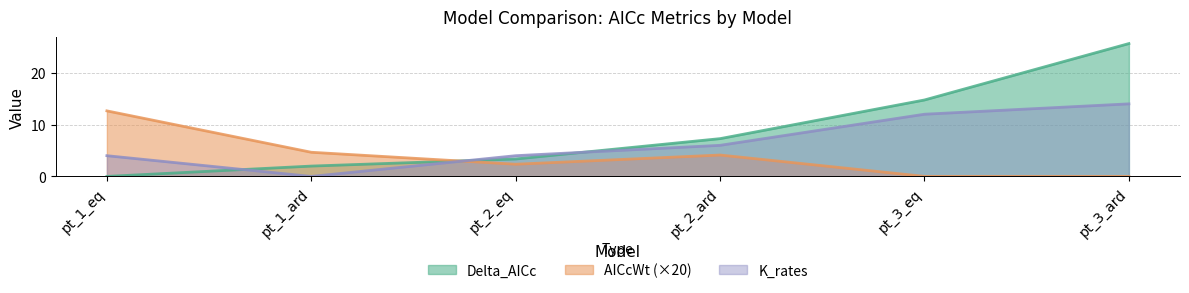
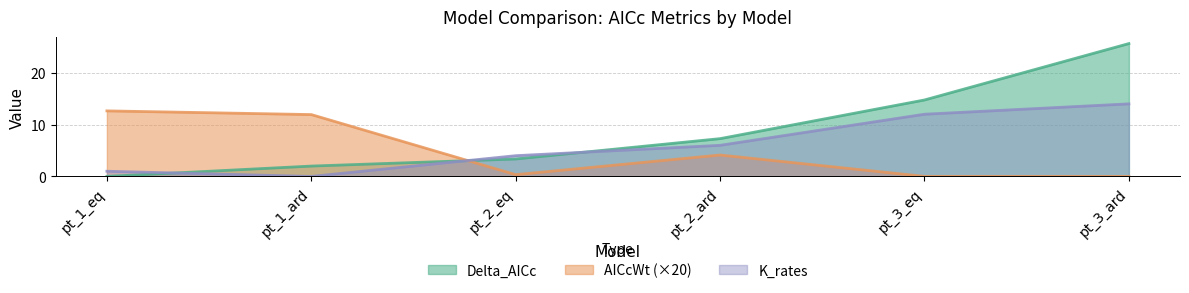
  {
    "Delta_AICc": {
      "pt_1_eq": 0,
      "pt_1_ard": 2,
      "pt_2_eq": 3,
      "pt_2_ard": 7,
      "pt_3_eq": 15,
      "pt_3_ard": 26
    },
    "AICcWt (×20)": {
      "pt_1_eq": 13,
-     "pt_1_ard": 5,
-     "pt_2_eq": 2,
+     "pt_1_ard": 12,
+     "pt_2_eq": 0,
      "pt_2_ard": 4,
      "pt_3_eq": 0,
      "pt_3_ard": 0
    },
    "K_rates": {
-     "pt_1_eq": 4,
+     "pt_1_eq": 1,
      "pt_1_ard": 0,
      "pt_2_eq": 4,
      "pt_2_ard": 6,
      "pt_3_eq": 12,
      "pt_3_ard": 14
    }
  }
